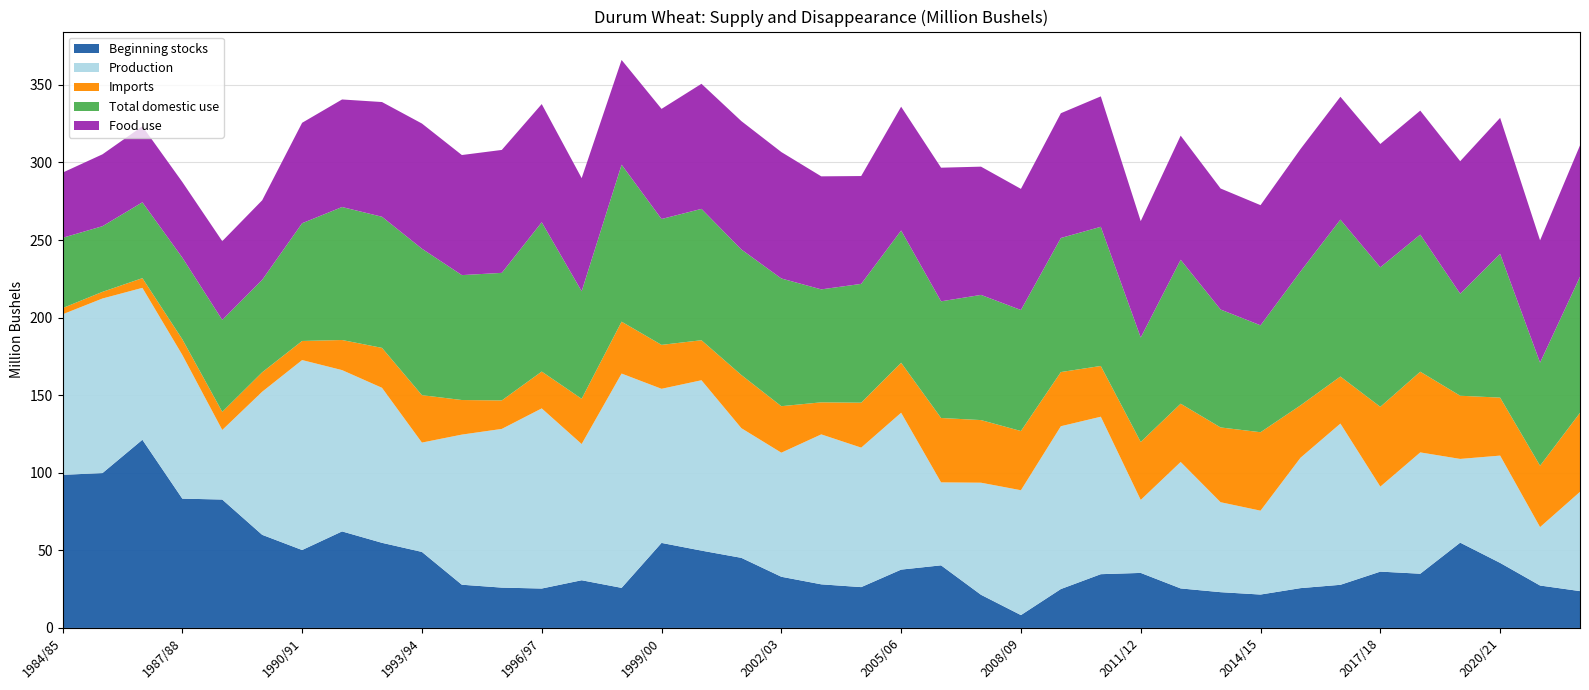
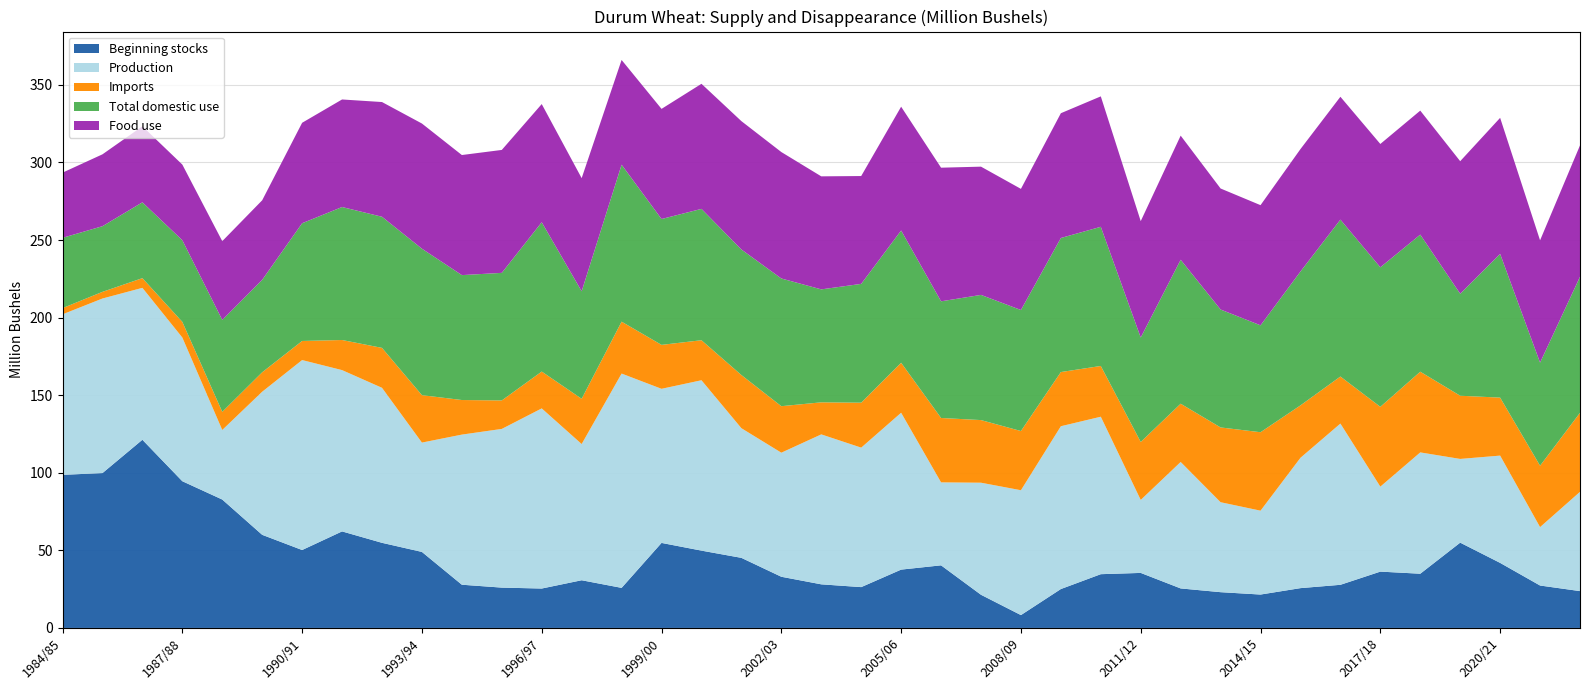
  {
    "Beginning stocks": {
      "1984/85": 99,
-     "1987/88": 83,
+     "1987/88": 95,
      "1990/91": 50,
      "1993/94": 49,
      "1996/97": 25,
      "1999/00": 55,
      "2002/03": 33,
      "2005/06": 38,
      "2008/09": 8,
      "2011/12": 35,
      "2014/15": 22,
      "2017/18": 36,
      "2020/21": 42
    },
    "Production": {
      "1984/85": 103,
      "1987/88": 93,
      "1990/91": 122,
      "1993/94": 70,
      "1996/97": 116,
      "1999/00": 99,
      "2002/03": 80,
      "2005/06": 101,
      "2008/09": 80,
      "2011/12": 47,
      "2014/15": 54,
      "2017/18": 55,
      "2020/21": 69
    },
    "Imports": {
      "1984/85": 4,
      "1987/88": 10,
      "1990/91": 12,
      "1993/94": 31,
      "1996/97": 24,
      "1999/00": 28,
      "2002/03": 30,
      "2005/06": 32,
      "2008/09": 38,
      "2011/12": 37,
      "2014/15": 51,
      "2017/18": 51,
      "2020/21": 37
    },
    "Total domestic use": {
      "1984/85": 45,
      "1987/88": 53,
      "1990/91": 76,
      "1993/94": 94,
      "1996/97": 96,
      "1999/00": 81,
      "2002/03": 82,
      "2005/06": 85,
      "2008/09": 78,
      "2011/12": 67,
      "2014/15": 69,
      "2017/18": 90,
      "2020/21": 93
    },
    "Food use": {
      "1984/85": 42,
      "1987/88": 49,
      "1990/91": 65,
      "1993/94": 81,
      "1996/97": 76,
      "1999/00": 71,
      "2002/03": 81,
      "2005/06": 80,
      "2008/09": 78,
      "2011/12": 75,
      "2014/15": 77,
      "2017/18": 79,
      "2020/21": 88
    }
  }
